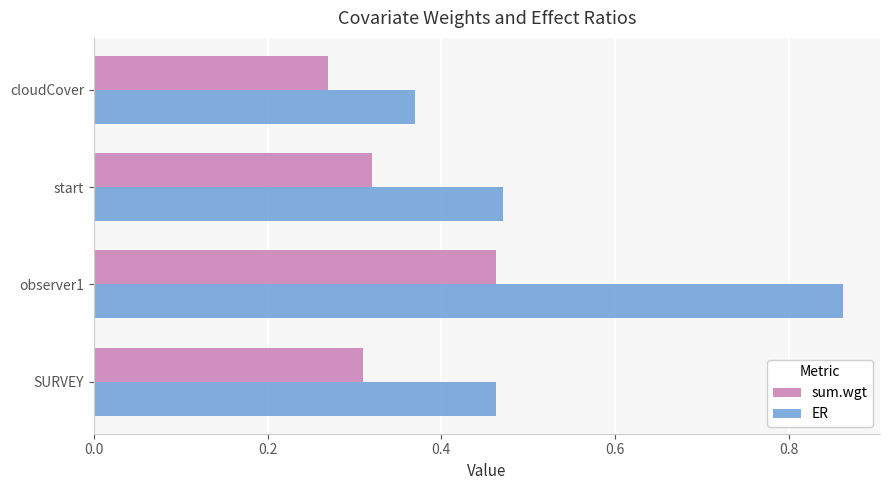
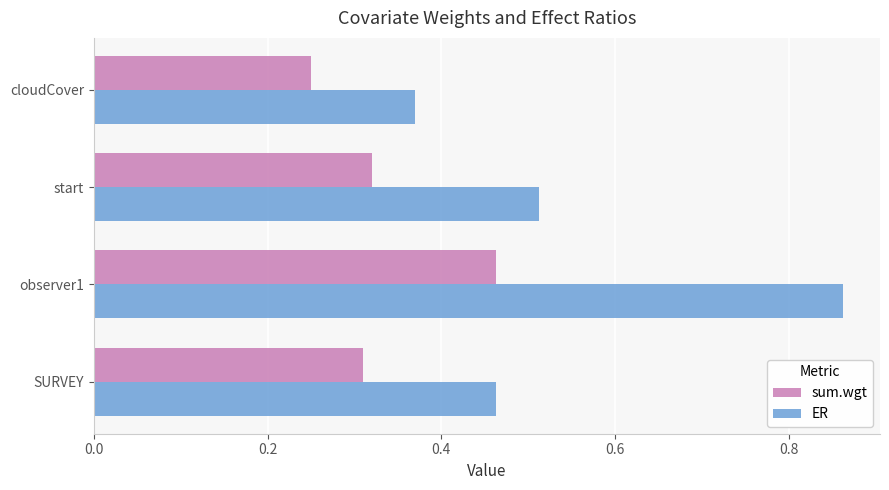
  {
    "sum.wgt": {
-     "cloudCover": 0.27,
+     "cloudCover": 0.25,
      "start": 0.32,
      "observer1": 0.46,
      "SURVEY": 0.31
    },
    "ER": {
      "cloudCover": 0.37,
-     "start": 0.47,
+     "start": 0.51,
      "observer1": 0.86,
      "SURVEY": 0.46
    }
  }
